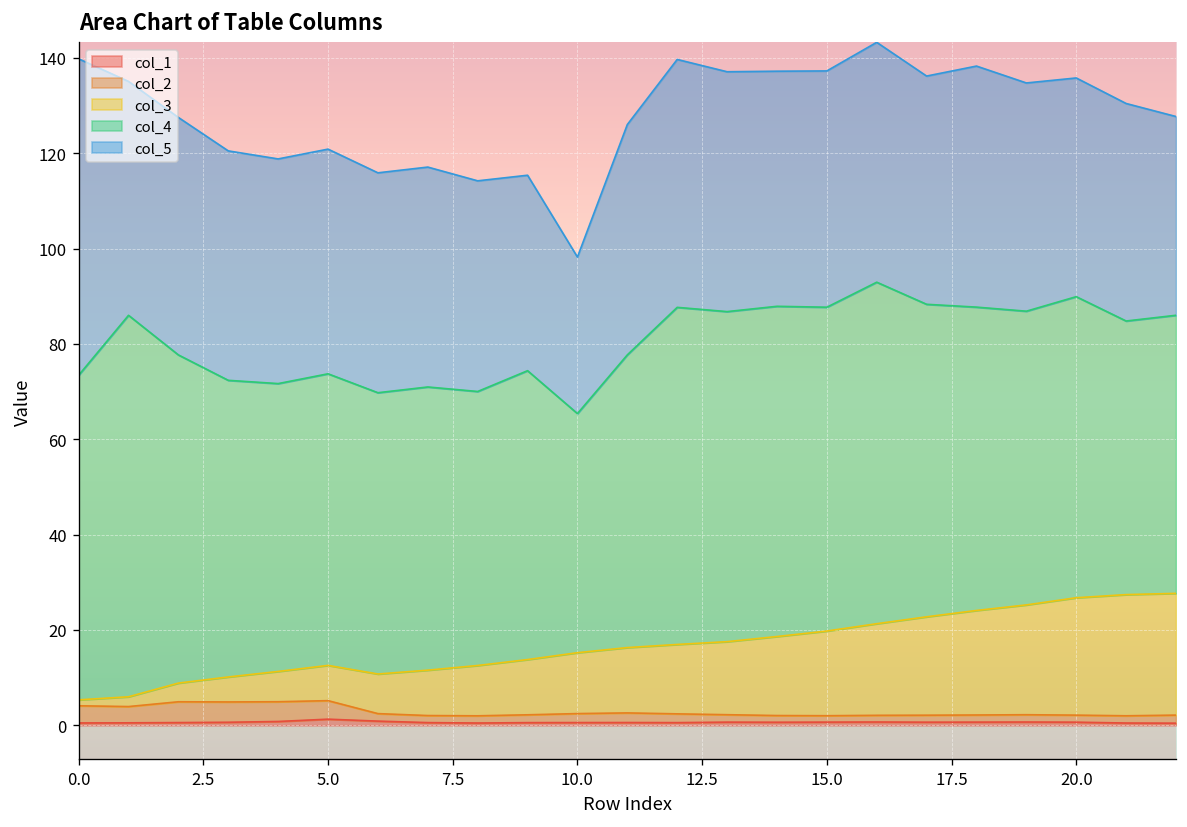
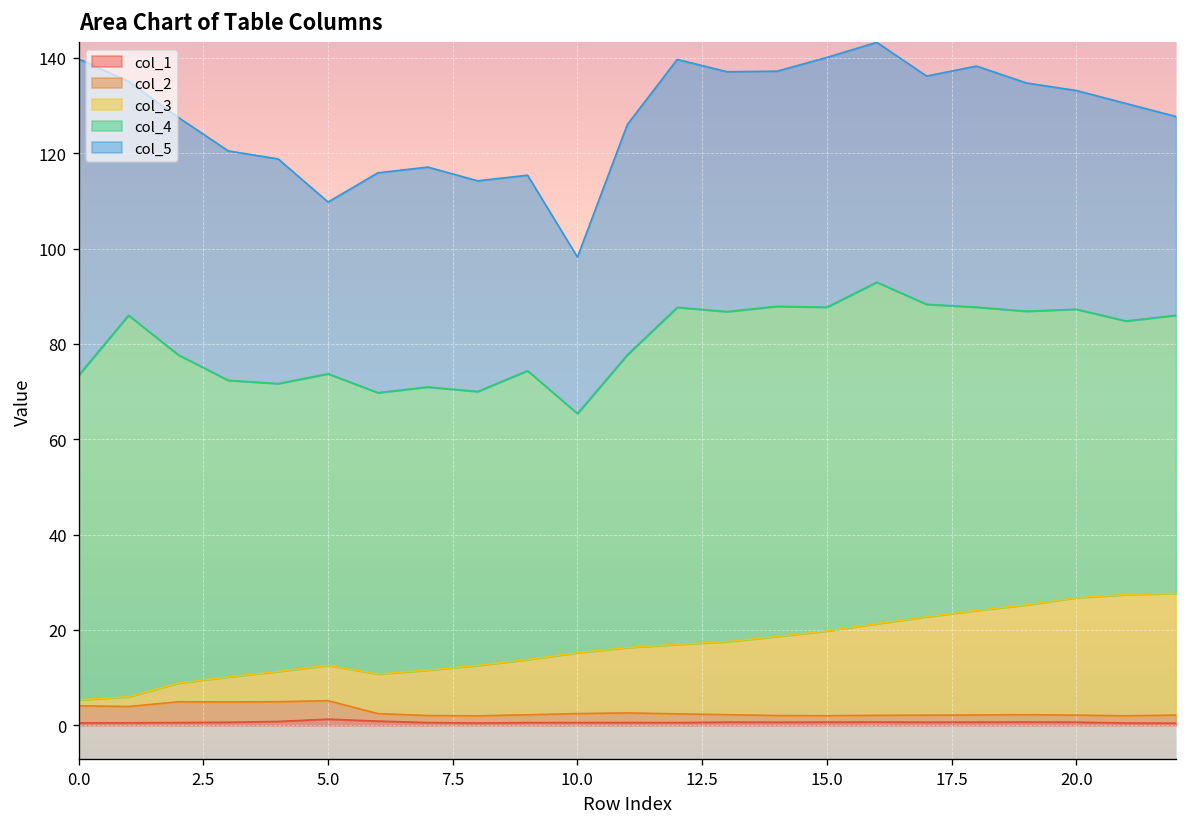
  {
    "col_4": {
      "0.0": 68,
      "5.0": 61,
      "10.0": 50,
      "15.0": 68,
-     "20.0": 63
+     "20.0": 61
    },
    "col_5": {
      "0.0": 66,
-     "5.0": 47,
+     "5.0": 36,
      "10.0": 33,
-     "15.0": 50,
+     "15.0": 52,
      "20.0": 46
    }
  }
